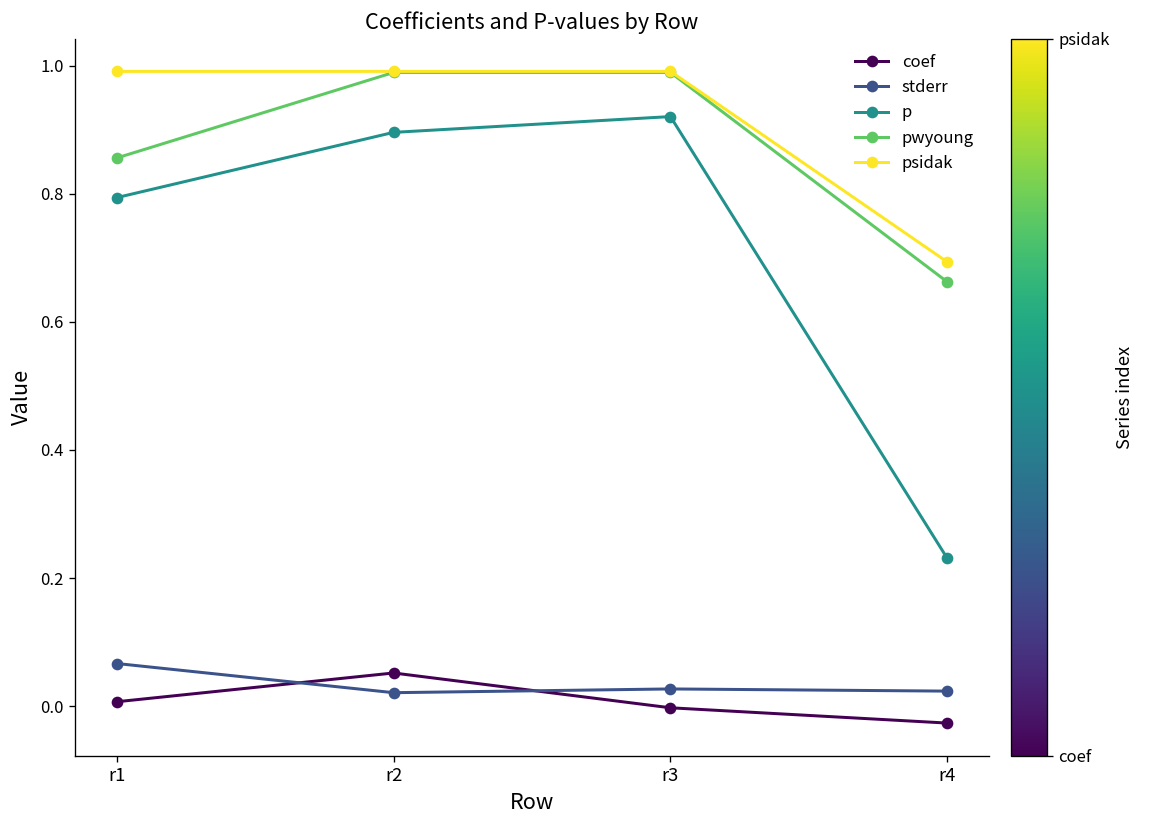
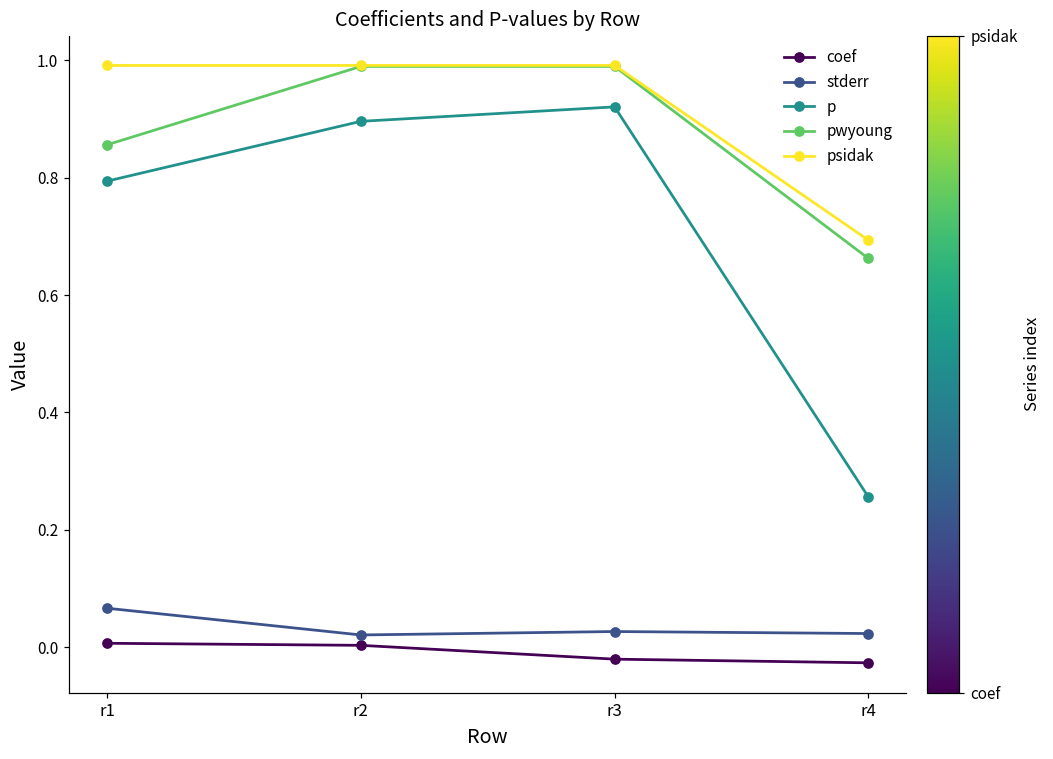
  {
    "coef": {
      "r1": 0.01,
-     "r2": 0.05,
-     "r3": 0.00,
+     "r2": 0.00,
+     "r3": -0.02,
      "r4": -0.03
    },
    "stderr": {
      "r1": 0.07,
      "r2": 0.02,
      "r3": 0.03,
      "r4": 0.02
    },
    "p": {
      "r1": 0.79,
      "r2": 0.90,
      "r3": 0.92,
-     "r4": 0.23
+     "r4": 0.26
    },
    "pwyoung": {
      "r1": 0.86,
      "r4": 0.66
    },
    "psidak": {
      "r1": 0.99,
      "r4": 0.69
    }
  }
